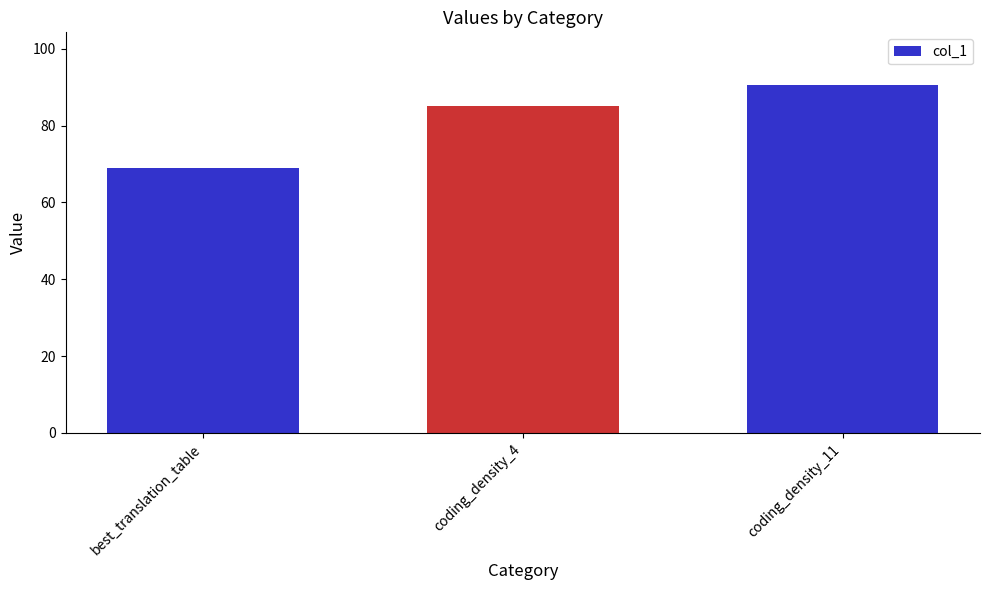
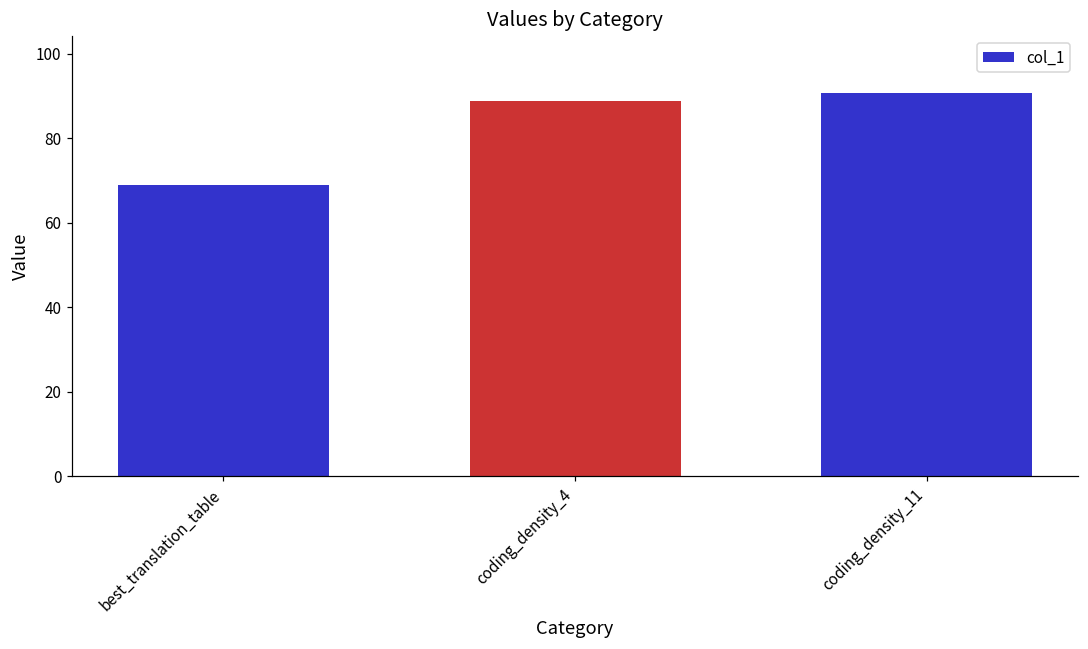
  {
    "best_translation_table": 69,
-   "coding_density_4": 85,
+   "coding_density_4": 89,
    "coding_density_11": 91
  }
